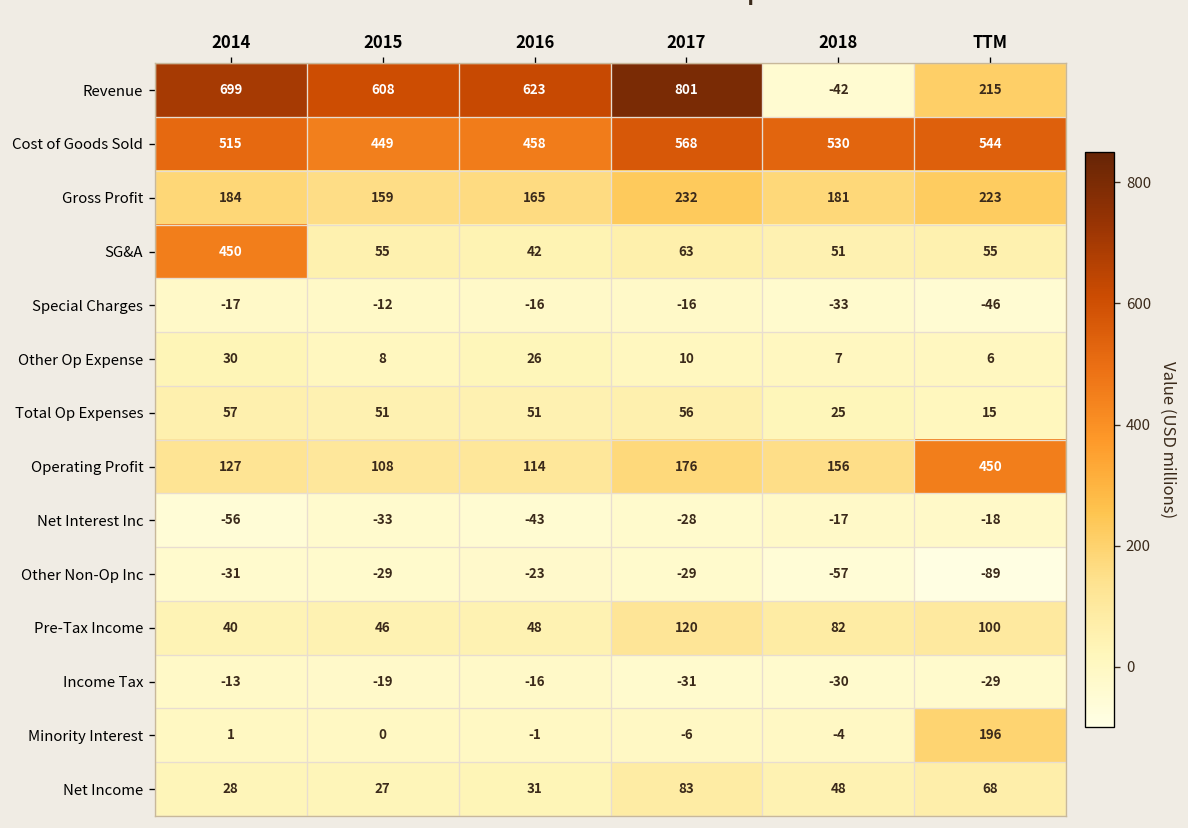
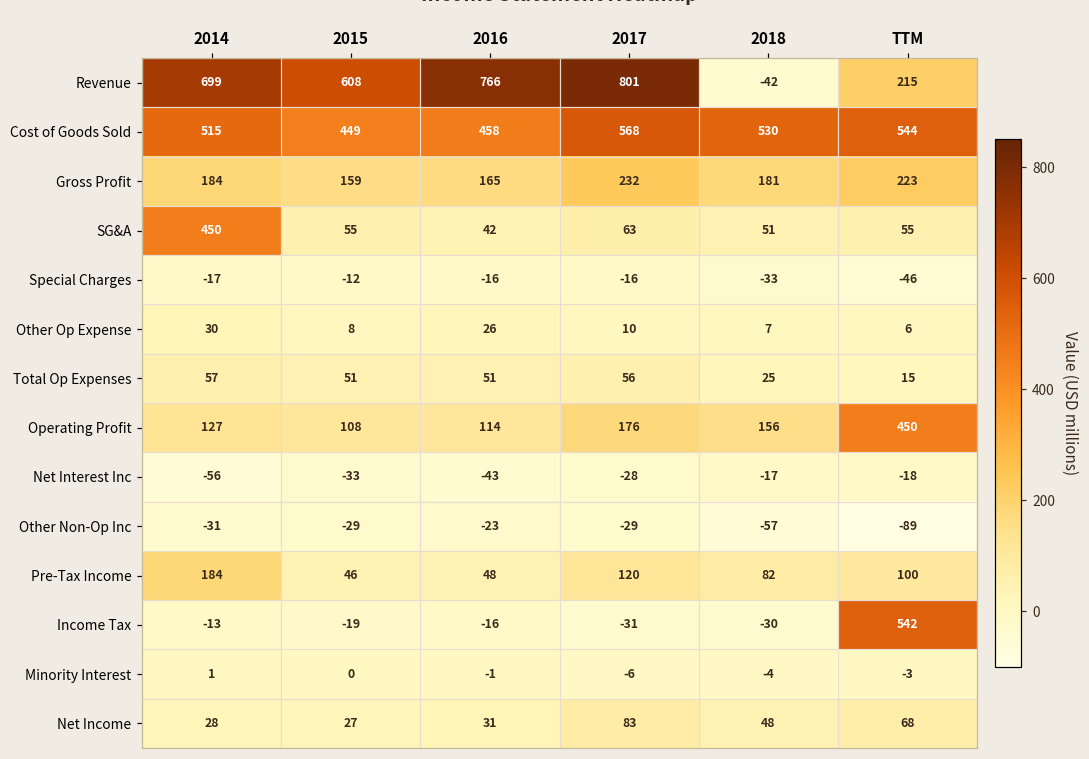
  {
    "Revenue": {
      "2014": 699,
      "2015": 608,
-     "2016": 623,
+     "2016": 766,
      "2017": 801,
      "2018": -42,
      "TTM": 215
    },
    "Cost of Goods Sold": {
      "2014": 515,
      "2015": 449,
      "2016": 458,
      "2017": 568,
      "2018": 530,
      "TTM": 544
    },
    "Gross Profit": {
      "2014": 184,
      "2015": 159,
      "2016": 165,
      "2017": 232,
      "2018": 181,
      "TTM": 223
    },
    "SG&A": {
      "2014": 450,
      "2015": 55,
      "2016": 42,
      "2017": 63,
      "2018": 51,
      "TTM": 55
    },
    "Special Charges": {
      "2014": -17,
      "2015": -12,
      "2016": -16,
      "2017": -16,
      "2018": -33,
      "TTM": -46
    },
    "Other Op Expense": {
      "2014": 30,
      "2015": 8,
      "2016": 26,
      "2017": 10,
      "2018": 7,
      "TTM": 6
    },
    "Total Op Expenses": {
      "2014": 57,
      "2015": 51,
      "2016": 51,
      "2017": 56,
      "2018": 25,
      "TTM": 15
    },
    "Operating Profit": {
      "2014": 127,
      "2015": 108,
      "2016": 114,
      "2017": 176,
      "2018": 156,
      "TTM": 450
    },
    "Net Interest Inc": {
      "2014": -56,
      "2015": -33,
      "2016": -43,
      "2017": -28,
      "2018": -17,
      "TTM": -18
    },
    "Other Non-Op Inc": {
      "2014": -31,
      "2015": -29,
      "2016": -23,
      "2017": -29,
      "2018": -57,
      "TTM": -89
    },
    "Pre-Tax Income": {
-     "2014": 40,
+     "2014": 184,
      "2015": 46,
      "2016": 48,
      "2017": 120,
      "2018": 82,
      "TTM": 100
    },
    "Income Tax": {
      "2014": -13,
      "2015": -19,
      "2016": -16,
      "2017": -31,
      "2018": -30,
-     "TTM": -29
+     "TTM": 542
    },
    "Minority Interest": {
      "2014": 1,
      "2015": 0,
      "2016": -1,
      "2017": -6,
      "2018": -4,
-     "TTM": 196
+     "TTM": -3
    },
    "Net Income": {
      "2014": 28,
      "2015": 27,
      "2016": 31,
      "2017": 83,
      "2018": 48,
      "TTM": 68
    }
  }
